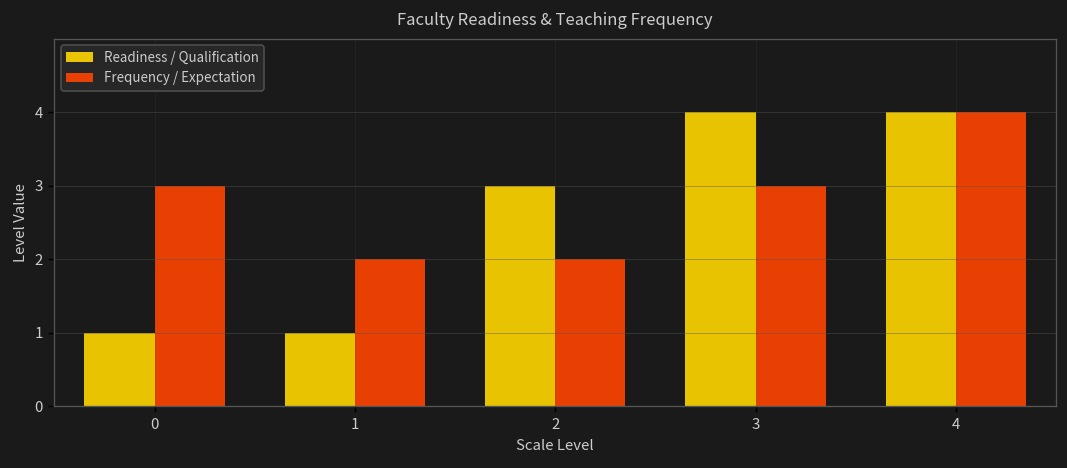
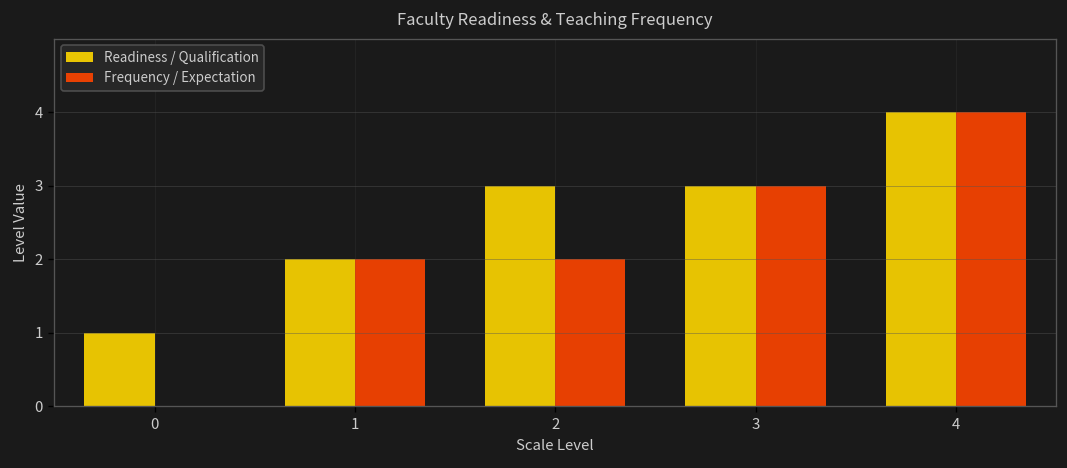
  {
    "Readiness / Qualification": {
      "0": 1,
-     "1": 1,
+     "1": 2,
      "2": 3,
-     "3": 4,
+     "3": 3,
      "4": 4
    },
    "Frequency / Expectation": {
-     "0": 3,
+     "0": 0,
      "1": 2,
      "2": 2,
      "3": 3,
      "4": 4
    }
  }
